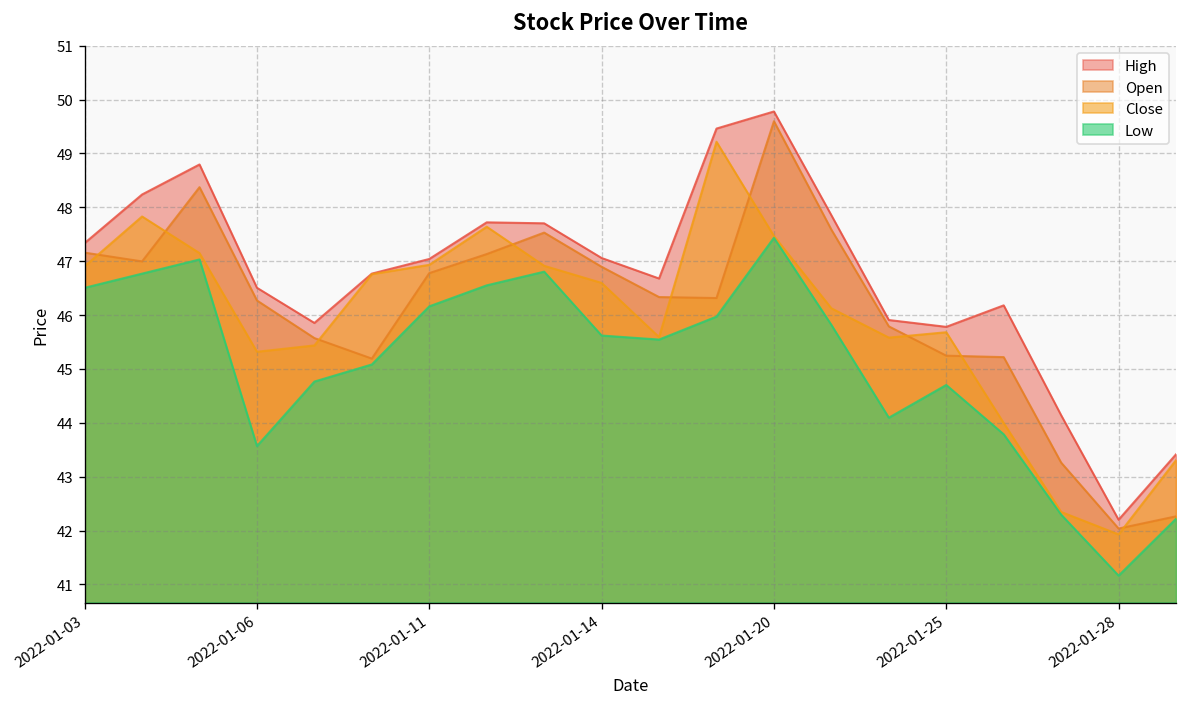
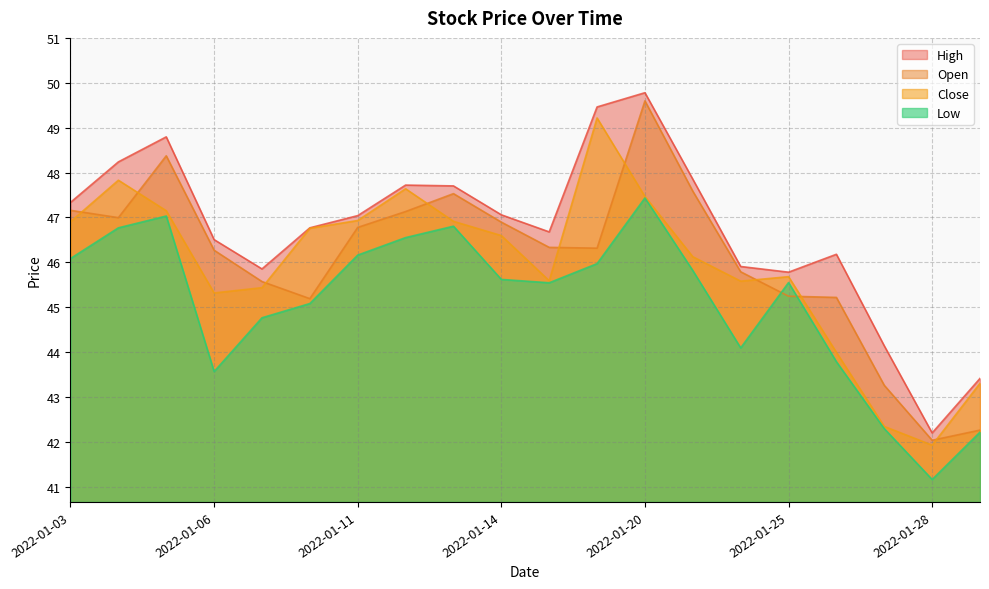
  {
    "Low": {
-     "2022-01-03": 46.5,
+     "2022-01-03": 46.1,
      "2022-01-06": 43.6,
      "2022-01-11": 46.2,
      "2022-01-14": 45.6,
-     "2022-01-25": 44.7,
+     "2022-01-25": 45.6,
      "2022-01-28": 41.2
    }
  }
